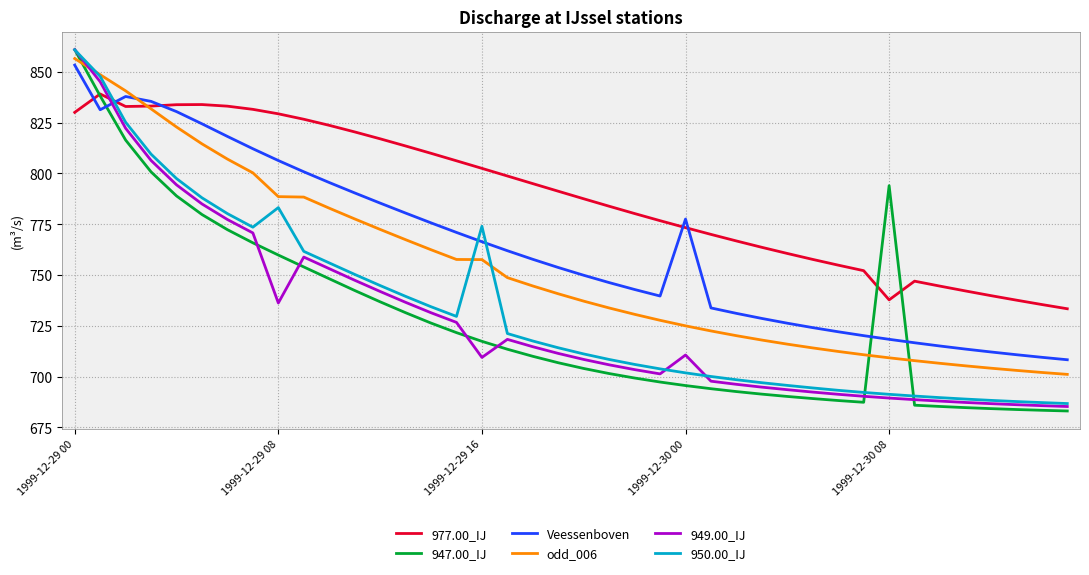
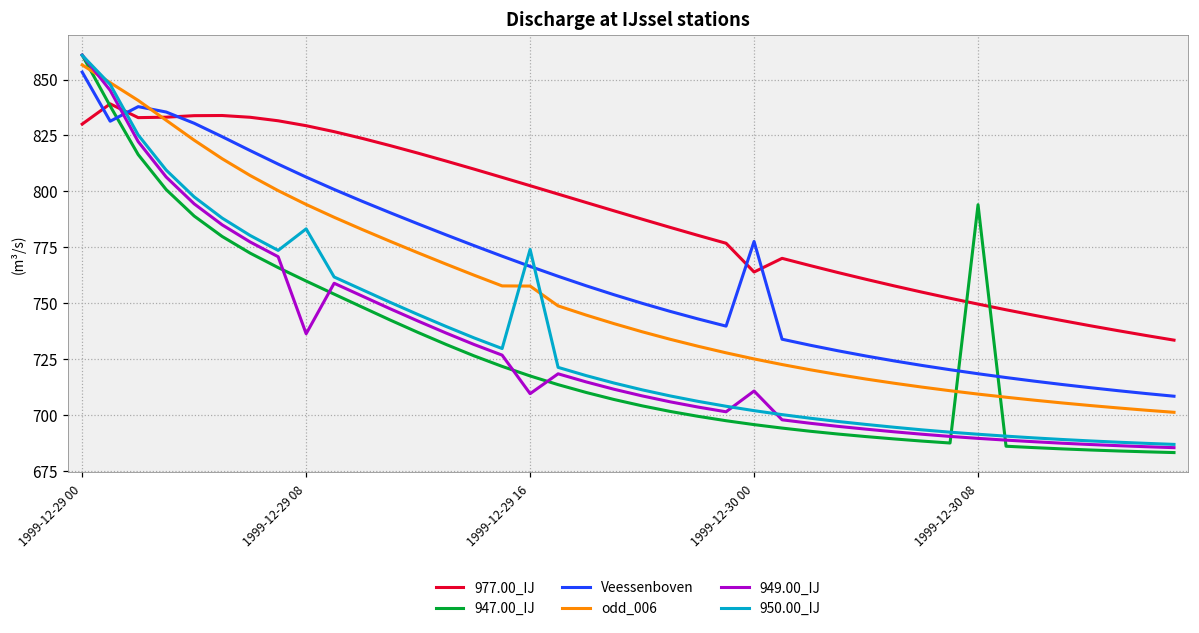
  {
    "977.00_IJ": {
      "1999-12-29 00": 830,
      "1999-12-29 08": 829,
      "1999-12-29 16": 803,
-     "1999-12-30 00": 773,
-     "1999-12-30 08": 738
+     "1999-12-30 00": 764,
+     "1999-12-30 08": 750
    },
    "947.00_IJ": {
      "1999-12-29 08": 760,
      "1999-12-29 16": 717,
      "1999-12-30 00": 696,
      "1999-12-30 08": 794
    },
    "Veessenboven": {
      "1999-12-29 00": 853,
      "1999-12-29 08": 806,
      "1999-12-29 16": 766,
      "1999-12-30 00": 778,
      "1999-12-30 08": 718
    },
    "odd_006": {
      "1999-12-29 00": 857,
-     "1999-12-29 08": 789,
+     "1999-12-29 08": 794,
      "1999-12-29 16": 758,
      "1999-12-30 00": 725,
      "1999-12-30 08": 709
    },
    "949.00_IJ": {
      "1999-12-29 08": 736,
      "1999-12-29 16": 709,
      "1999-12-30 00": 711,
      "1999-12-30 08": 689
    },
    "950.00_IJ": {
      "1999-12-29 08": 783,
      "1999-12-29 16": 774,
      "1999-12-30 00": 702,
      "1999-12-30 08": 691
    }
  }
